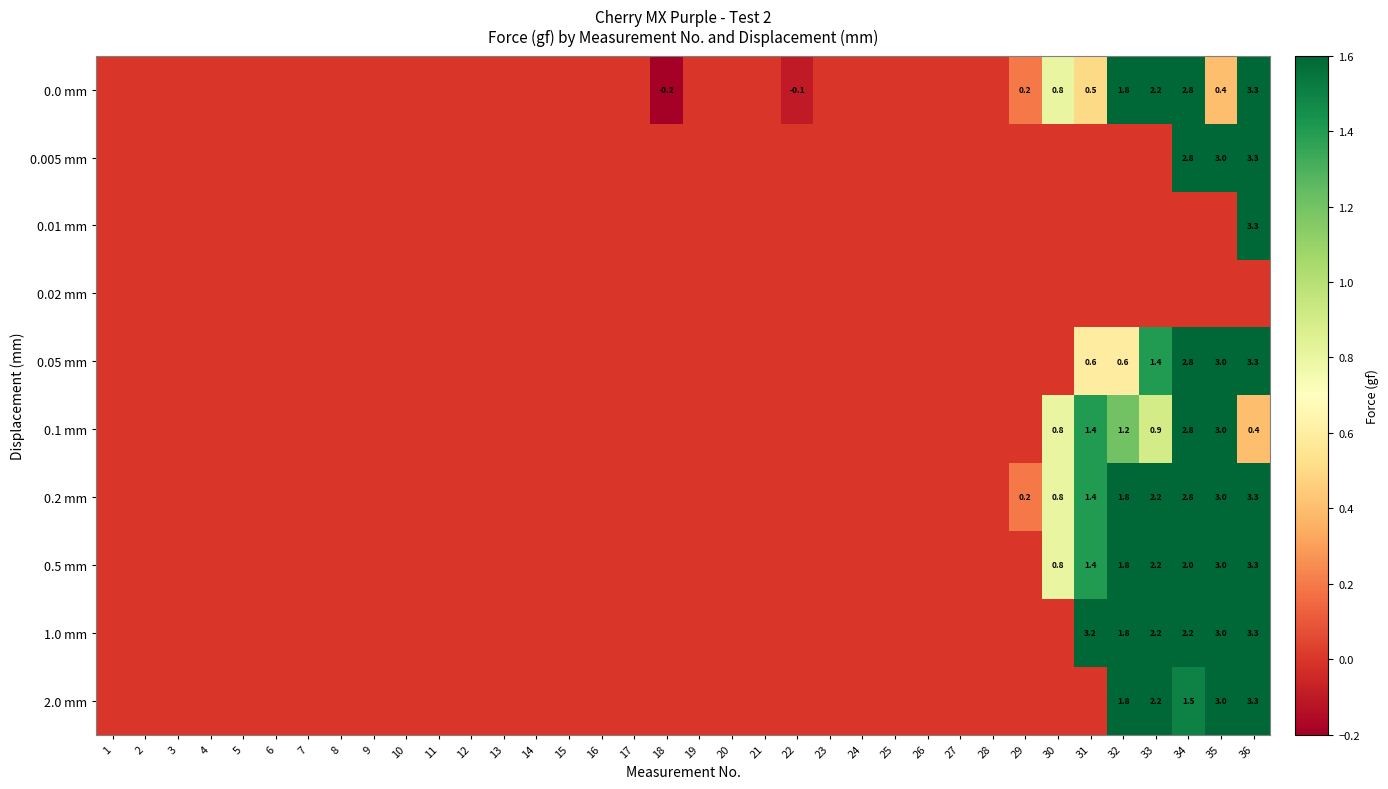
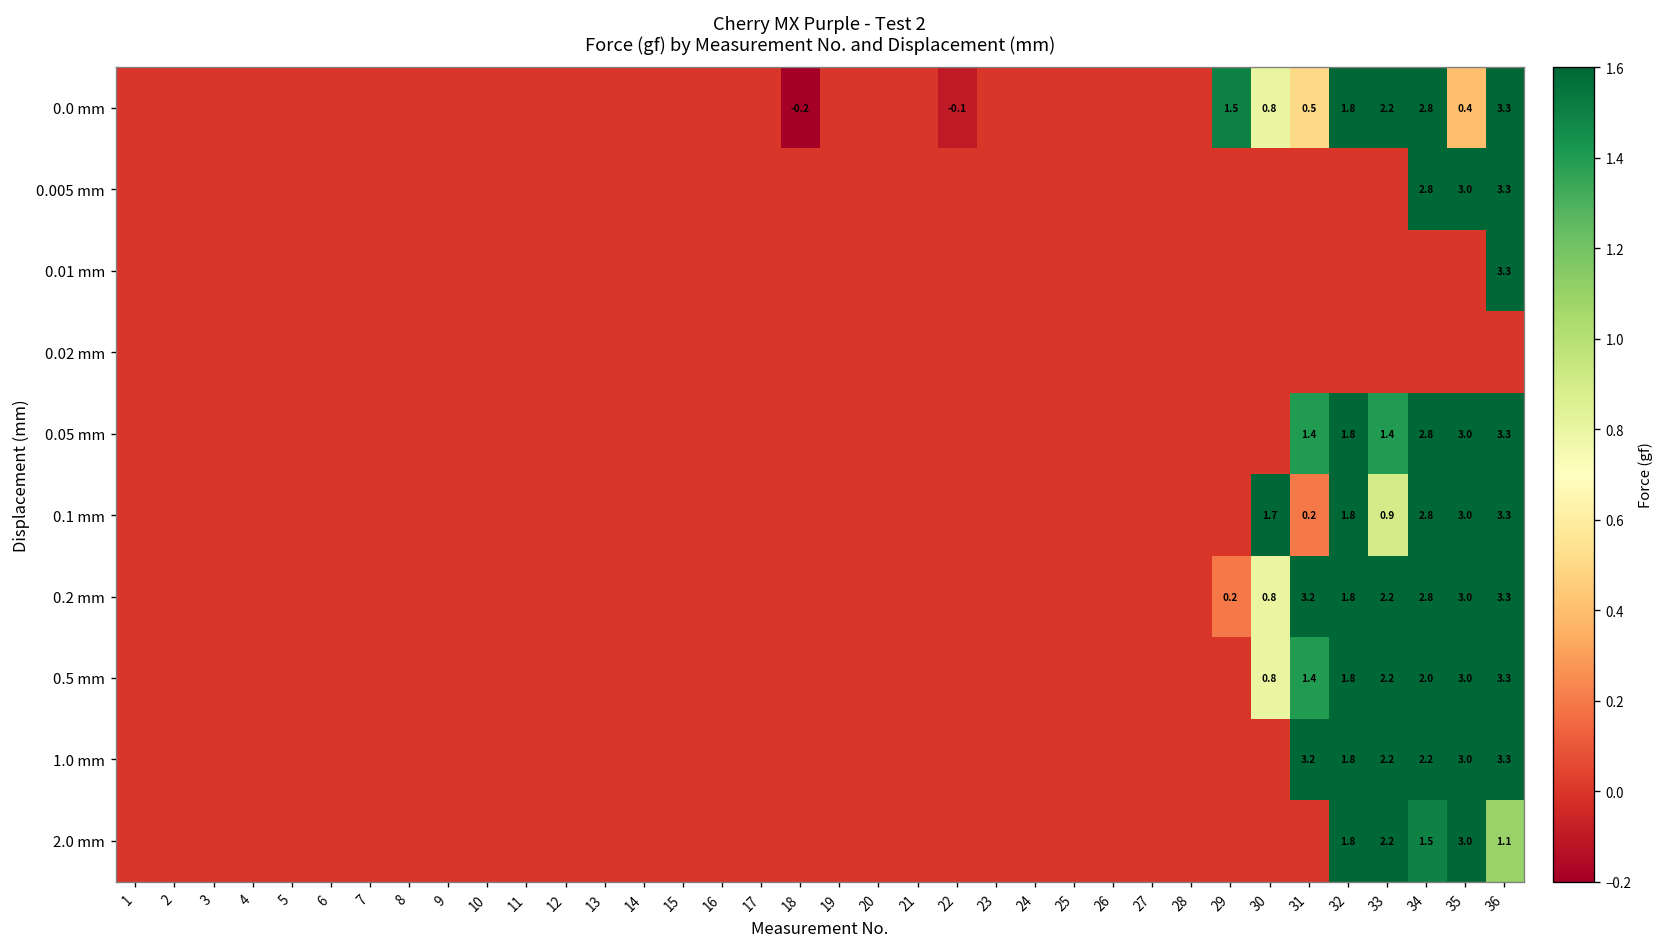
  {
    "0.0 mm": {
      "18": -0.2,
      "22": -0.1,
-     "29": 0.2,
+     "29": 1.5,
      "30": 0.8,
      "31": 0.5,
      "32": 1.8,
      "33": 2.2,
      "34": 2.8,
      "35": 0.4,
      "36": 3.3
    },
    "0.005 mm": {
      "34": 2.8,
      "35": 3.0,
      "36": 3.3
    },
    "0.01 mm": {
      "36": 3.3
    },
    "0.05 mm": {
-     "31": 0.6,
-     "32": 0.6,
+     "31": 1.4,
+     "32": 1.8,
      "33": 1.4,
      "34": 2.8,
      "35": 3.0,
      "36": 3.3
    },
    "0.1 mm": {
-     "30": 0.8,
-     "31": 1.4,
-     "32": 1.2,
+     "30": 1.7,
+     "31": 0.2,
+     "32": 1.8,
      "33": 0.9,
      "34": 2.8,
      "35": 3.0,
-     "36": 0.4
+     "36": 3.3
    },
    "0.2 mm": {
      "29": 0.2,
      "30": 0.8,
-     "31": 1.4,
+     "31": 3.2,
      "32": 1.8,
      "33": 2.2,
      "34": 2.8,
      "35": 3.0,
      "36": 3.3
    },
    "0.5 mm": {
      "30": 0.8,
      "31": 1.4,
      "32": 1.8,
      "33": 2.2,
      "34": 2.0,
      "35": 3.0,
      "36": 3.3
    },
    "1.0 mm": {
      "31": 3.2,
      "32": 1.8,
      "33": 2.2,
      "34": 2.2,
      "35": 3.0,
      "36": 3.3
    },
    "2.0 mm": {
      "32": 1.8,
      "33": 2.2,
      "34": 1.5,
      "35": 3.0,
-     "36": 3.3
+     "36": 1.1
    }
  }
